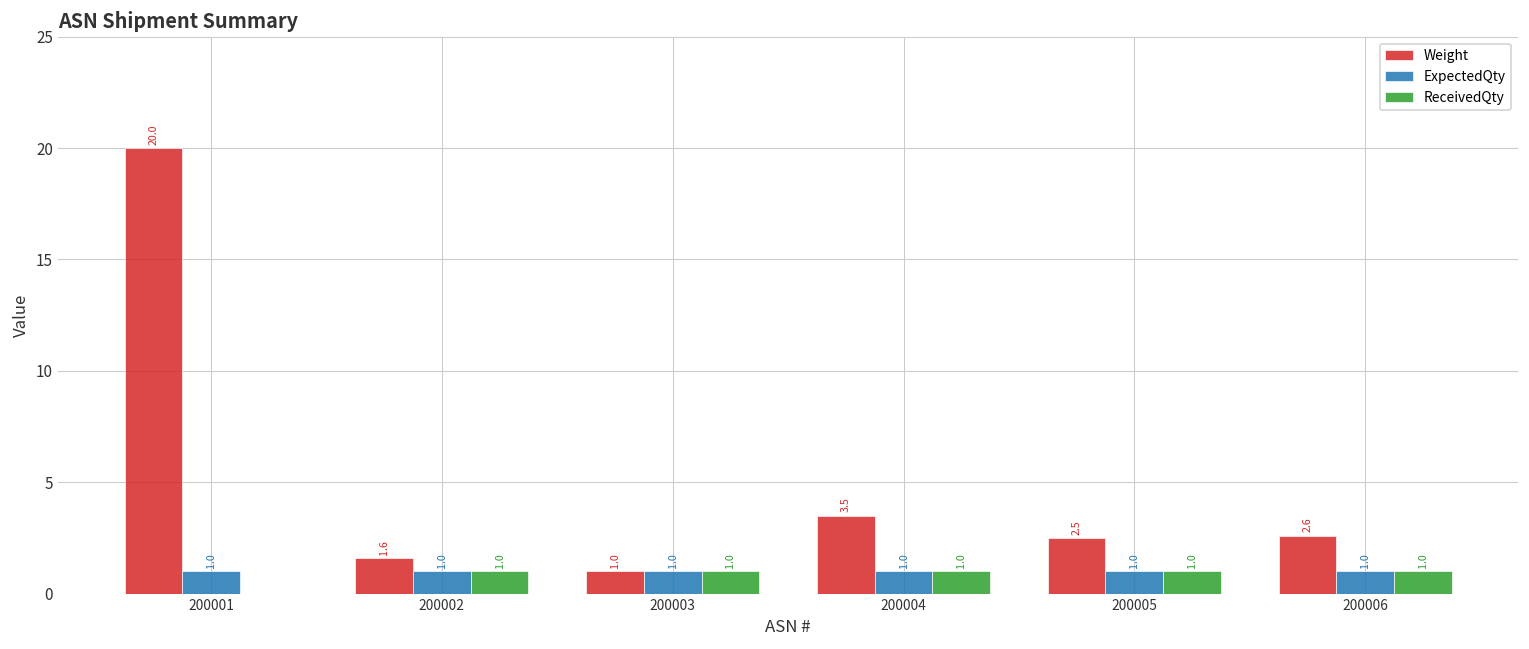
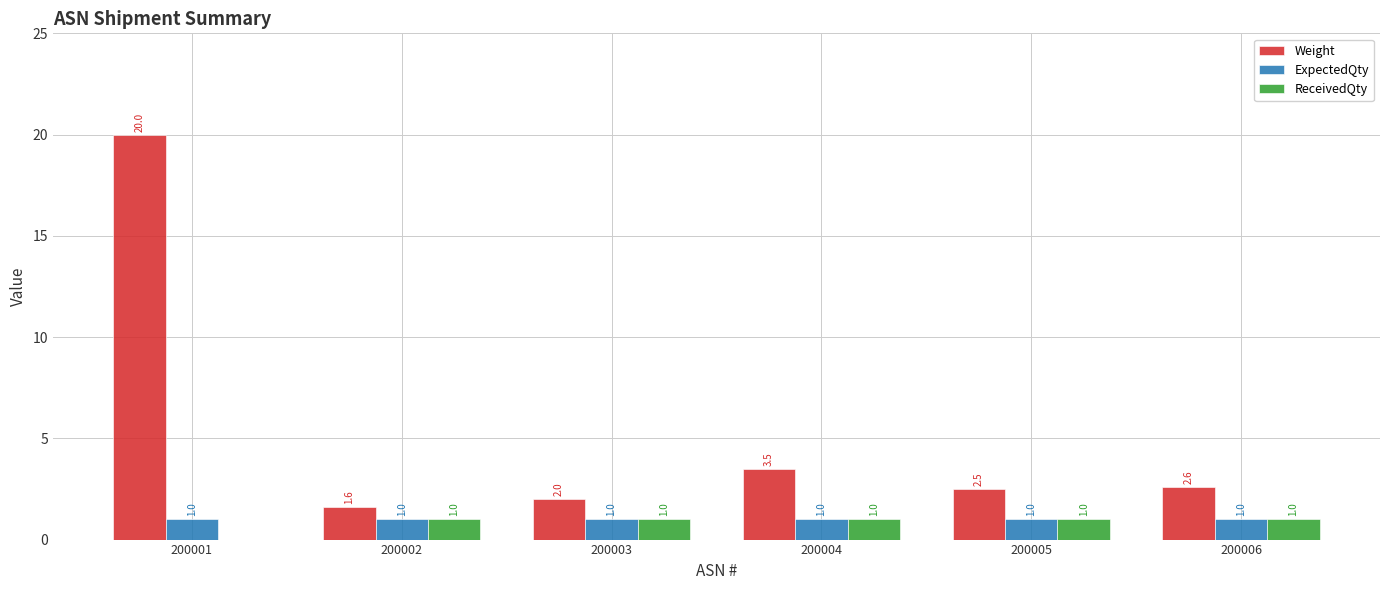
  {
    "Weight": {
      "200001": 20.0,
      "200002": 1.6,
-     "200003": 1.0,
+     "200003": 2.0,
      "200004": 3.5,
      "200005": 2.5,
      "200006": 2.6
    },
    "ExpectedQty": {
      "200001": 1.0,
      "200002": 1.0,
      "200003": 1.0,
      "200004": 1.0,
      "200005": 1.0,
      "200006": 1.0
    },
    "ReceivedQty": {
      "200002": 1.0,
      "200003": 1.0,
      "200004": 1.0,
      "200005": 1.0,
      "200006": 1.0
    }
  }
